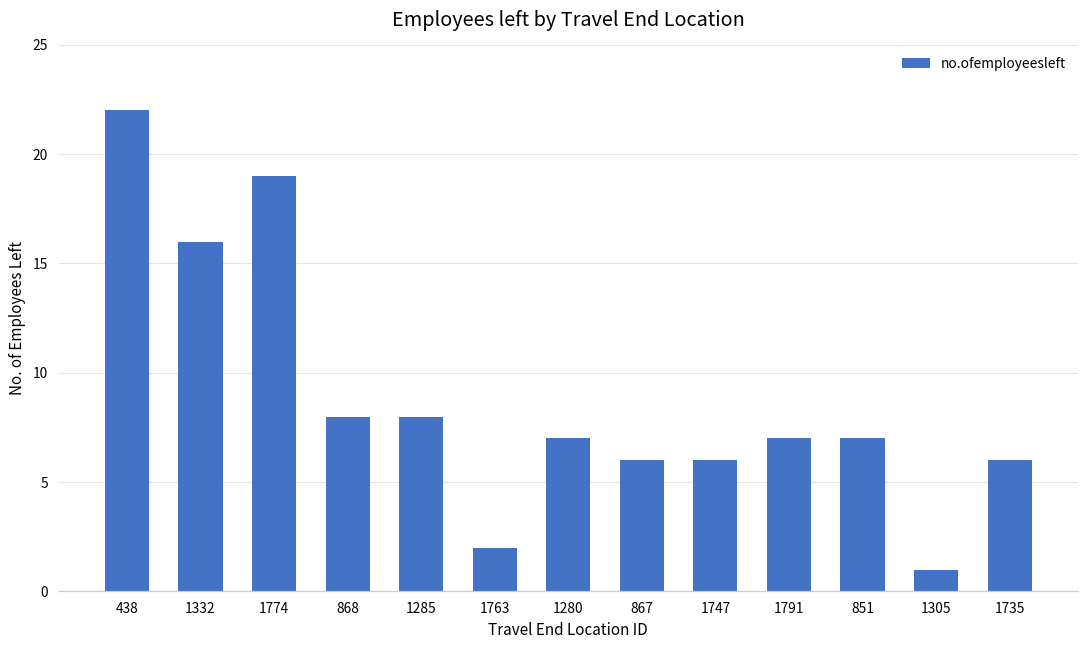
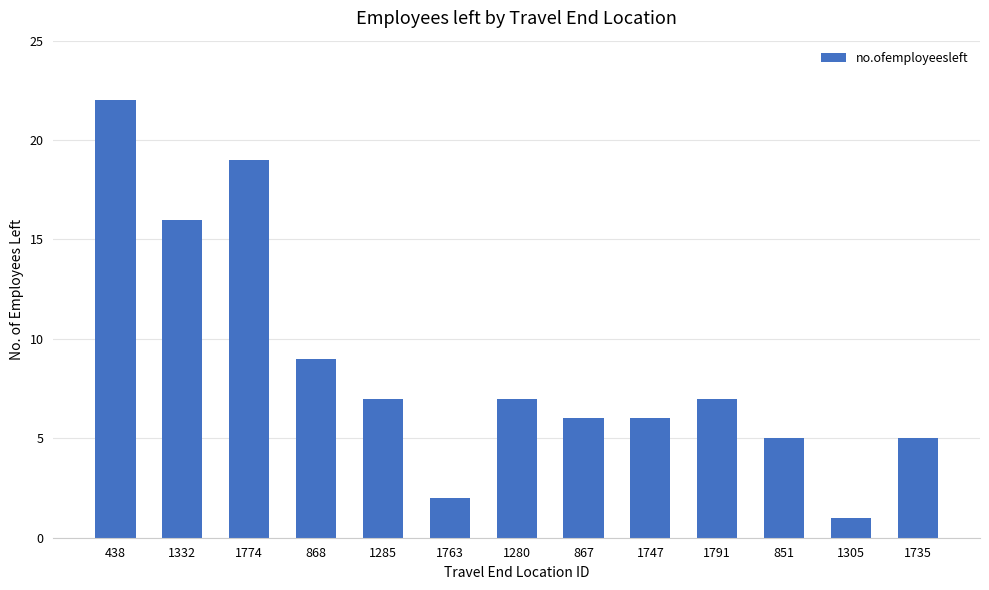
  {
    "438": 22,
    "1332": 16,
    "1774": 19,
-   "868": 8,
-   "1285": 8,
+   "868": 9,
+   "1285": 7,
    "1763": 2,
    "1280": 7,
    "867": 6,
    "1747": 6,
    "1791": 7,
-   "851": 7,
+   "851": 5,
    "1305": 1,
-   "1735": 6
+   "1735": 5
  }
